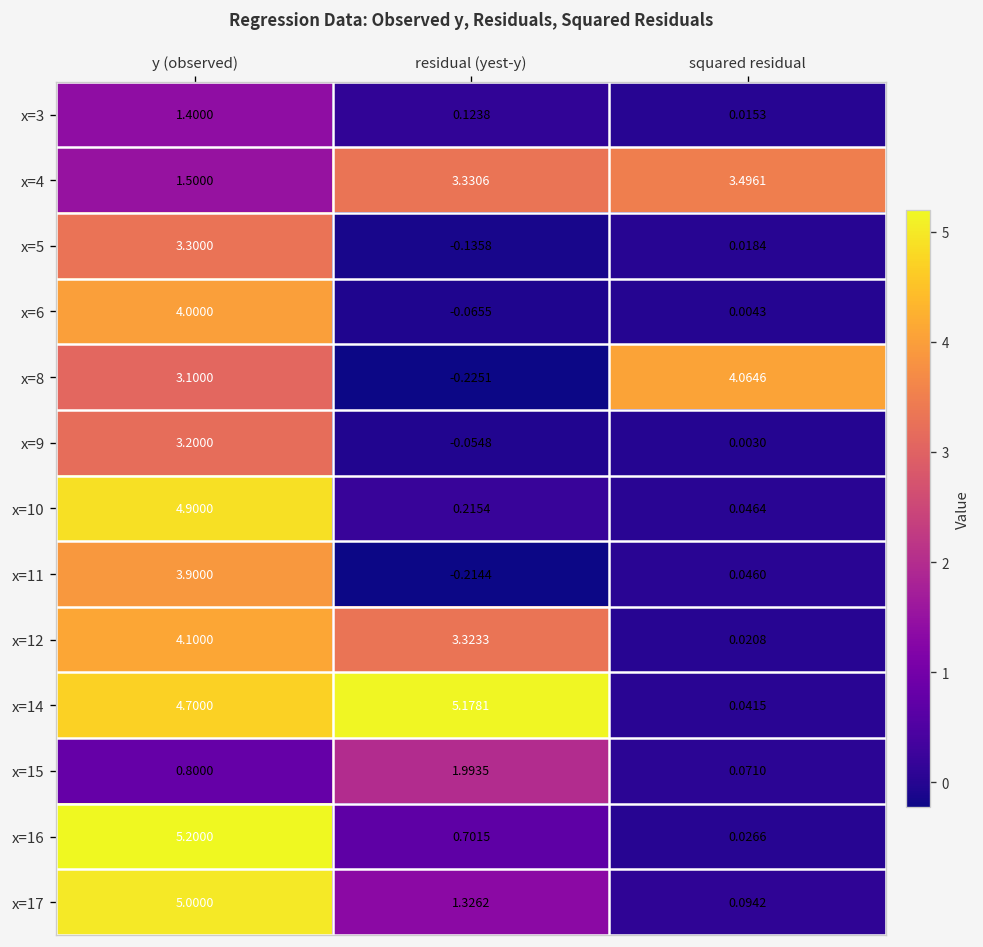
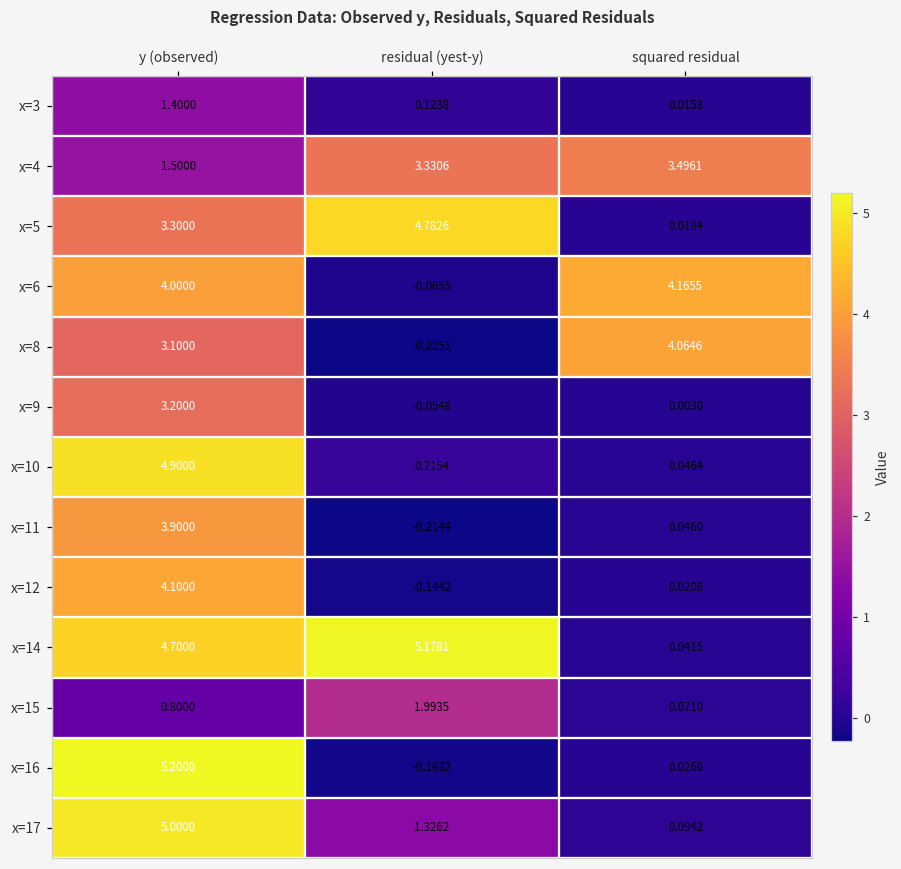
  {
    "x=3": {
      "y (observed)": 1.4000,
      "residual (yest-y)": 0.1238,
      "squared residual": 0.0153
    },
    "x=4": {
      "y (observed)": 1.5000,
      "residual (yest-y)": 3.3306,
      "squared residual": 3.4961
    },
    "x=5": {
      "y (observed)": 3.3000,
-     "residual (yest-y)": -0.1358,
+     "residual (yest-y)": 4.7826,
      "squared residual": 0.0184
    },
    "x=6": {
      "y (observed)": 4.0000,
      "residual (yest-y)": -0.0655,
-     "squared residual": 0.0043
+     "squared residual": 4.1655
    },
    "x=8": {
      "y (observed)": 3.1000,
      "residual (yest-y)": -0.2251,
      "squared residual": 4.0646
    },
    "x=9": {
      "y (observed)": 3.2000,
      "residual (yest-y)": -0.0548,
      "squared residual": 0.0030
    },
    "x=10": {
      "y (observed)": 4.9000,
      "residual (yest-y)": 0.2154,
      "squared residual": 0.0464
    },
    "x=11": {
      "y (observed)": 3.9000,
      "residual (yest-y)": -0.2144,
      "squared residual": 0.0460
    },
    "x=12": {
      "y (observed)": 4.1000,
-     "residual (yest-y)": 3.3233,
+     "residual (yest-y)": -0.1442,
      "squared residual": 0.0208
    },
    "x=14": {
      "y (observed)": 4.7000,
      "residual (yest-y)": 5.1781,
      "squared residual": 0.0415
    },
    "x=15": {
      "y (observed)": 0.8000,
      "residual (yest-y)": 1.9935,
      "squared residual": 0.0710
    },
    "x=16": {
      "y (observed)": 5.2000,
-     "residual (yest-y)": 0.7015,
+     "residual (yest-y)": -0.1632,
      "squared residual": 0.0266
    },
    "x=17": {
      "y (observed)": 5.0000,
      "residual (yest-y)": 1.3262,
      "squared residual": 0.0942
    }
  }
